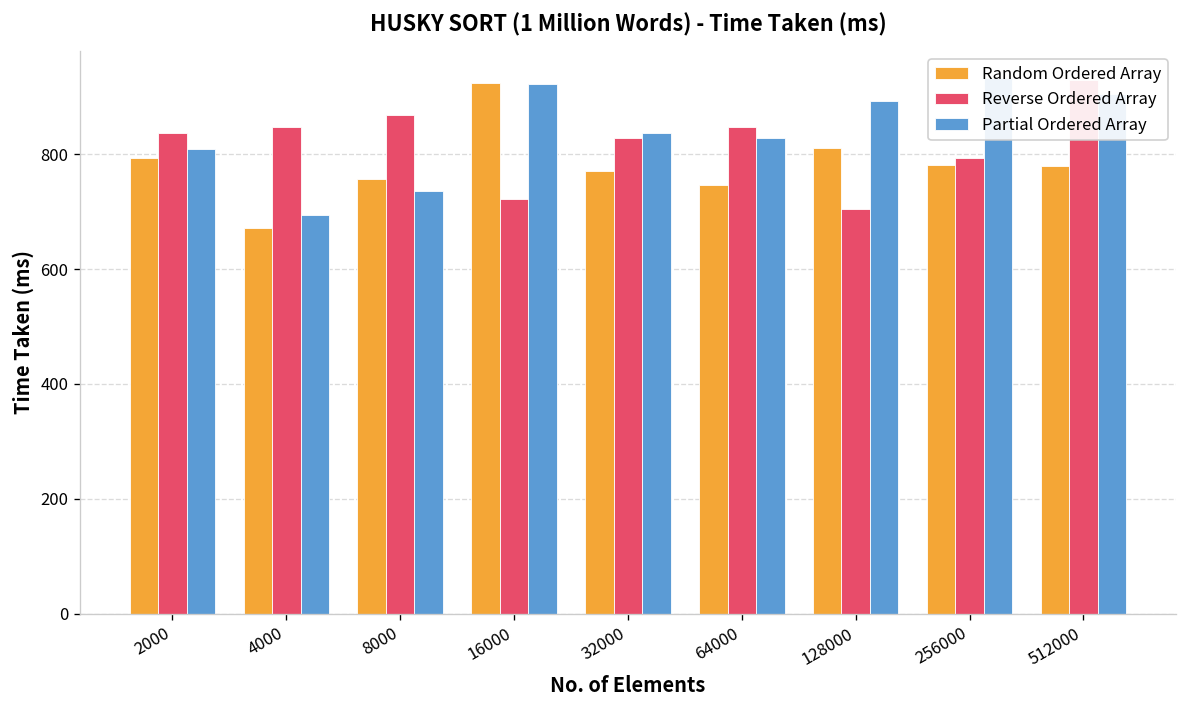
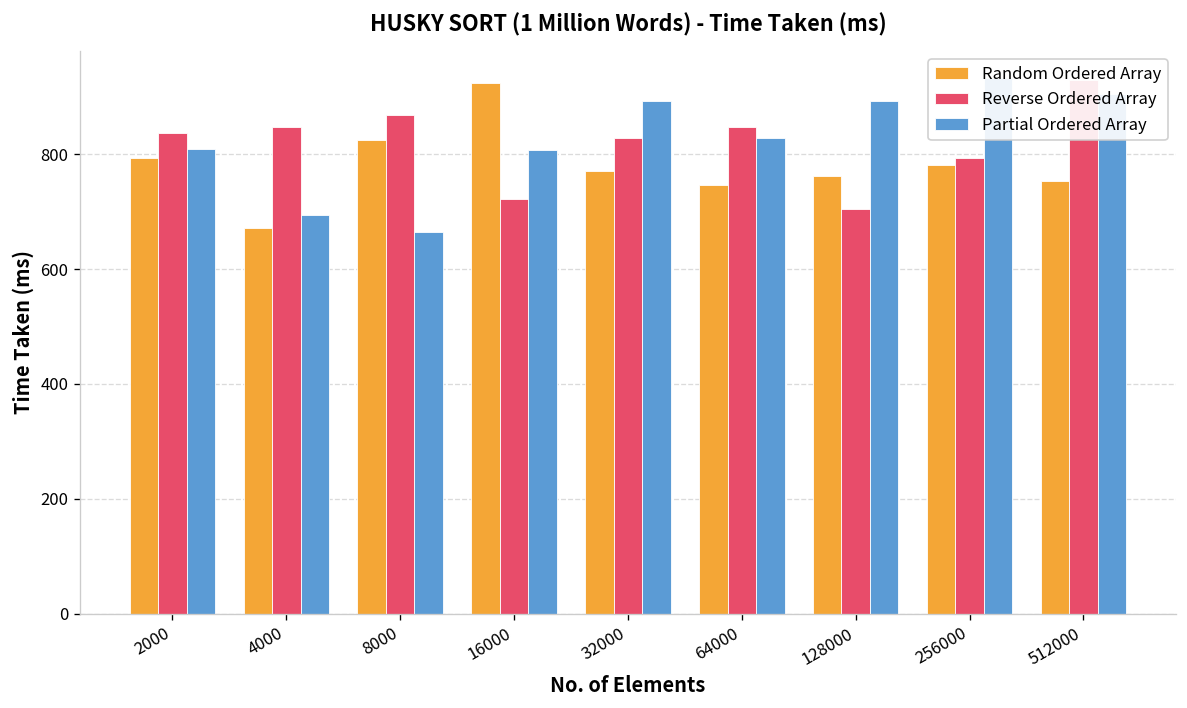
  {
    "Random Ordered Array": {
      "2000": 790,
      "4000": 670,
-     "8000": 760,
+     "8000": 820,
      "16000": 920,
      "32000": 770,
      "64000": 750,
-     "128000": 810,
+     "128000": 760,
      "256000": 780,
-     "512000": 780
+     "512000": 750
    },
    "Reverse Ordered Array": {
      "2000": 840,
      "4000": 850,
      "8000": 870,
      "16000": 720,
      "32000": 830,
      "64000": 850,
      "128000": 700,
      "256000": 790
    },
    "Partial Ordered Array": {
      "2000": 810,
      "4000": 690,
-     "8000": 740,
-     "16000": 920,
-     "32000": 840,
+     "8000": 670,
+     "16000": 810,
+     "32000": 890,
      "64000": 830,
      "128000": 890
    }
  }
